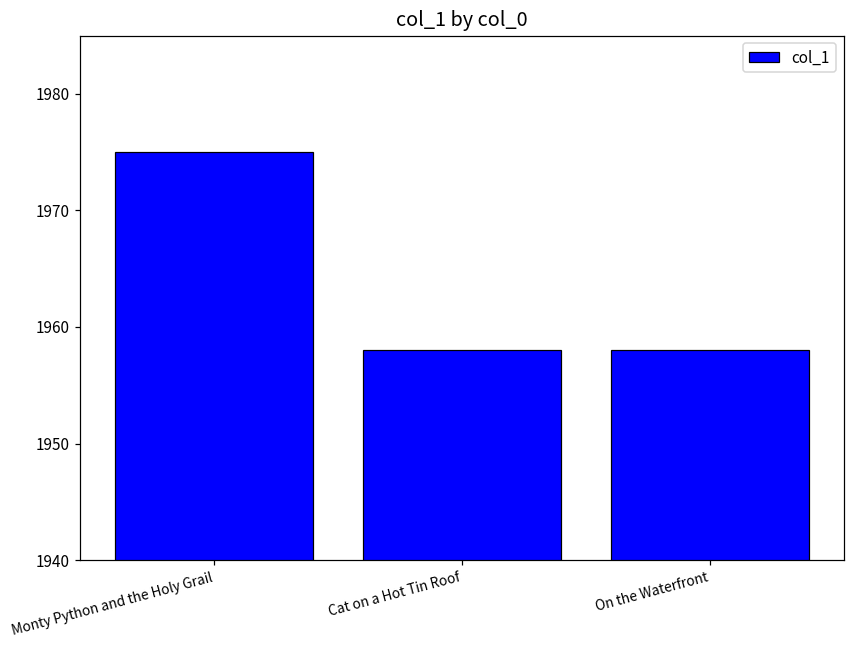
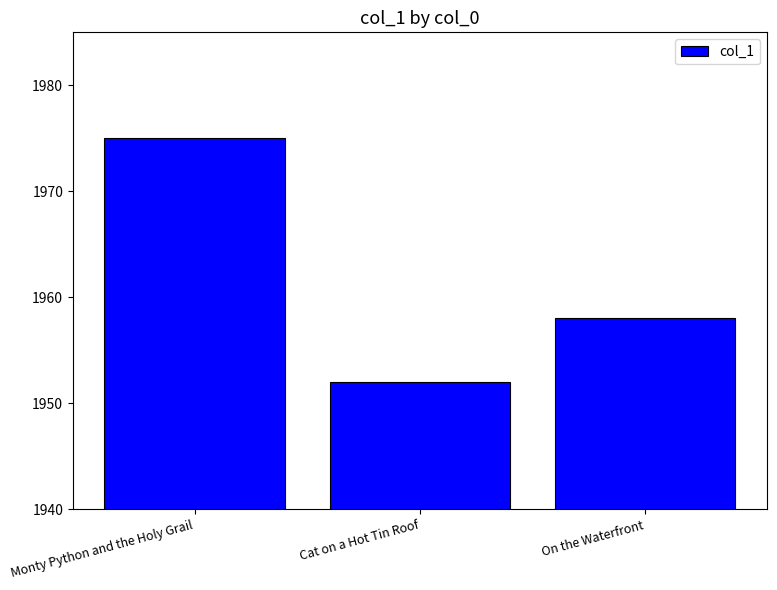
  {
    "Monty Python and the Holy Grail": 1975,
-   "Cat on a Hot Tin Roof": 1958,
+   "Cat on a Hot Tin Roof": 1952,
    "On the Waterfront": 1958
  }
